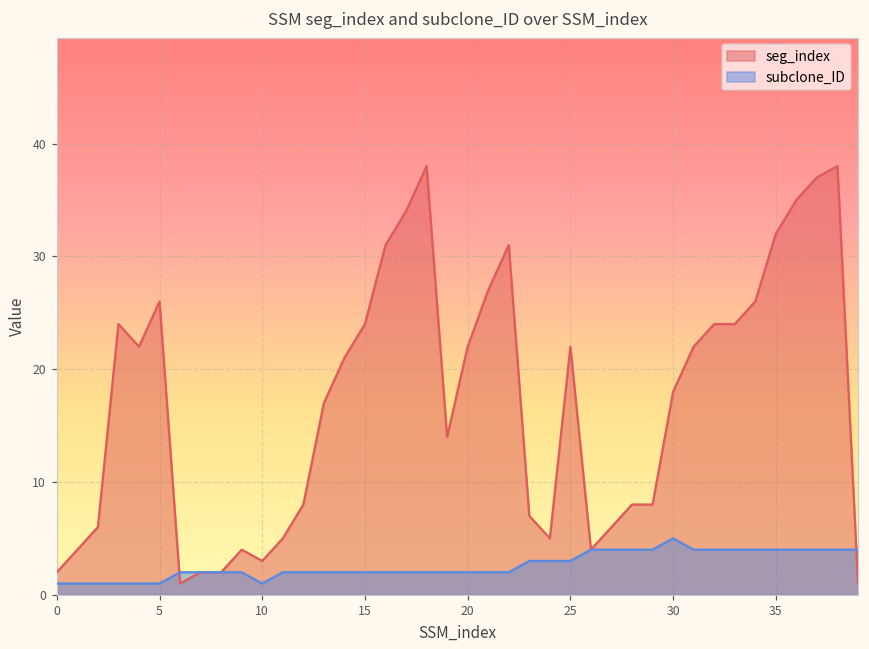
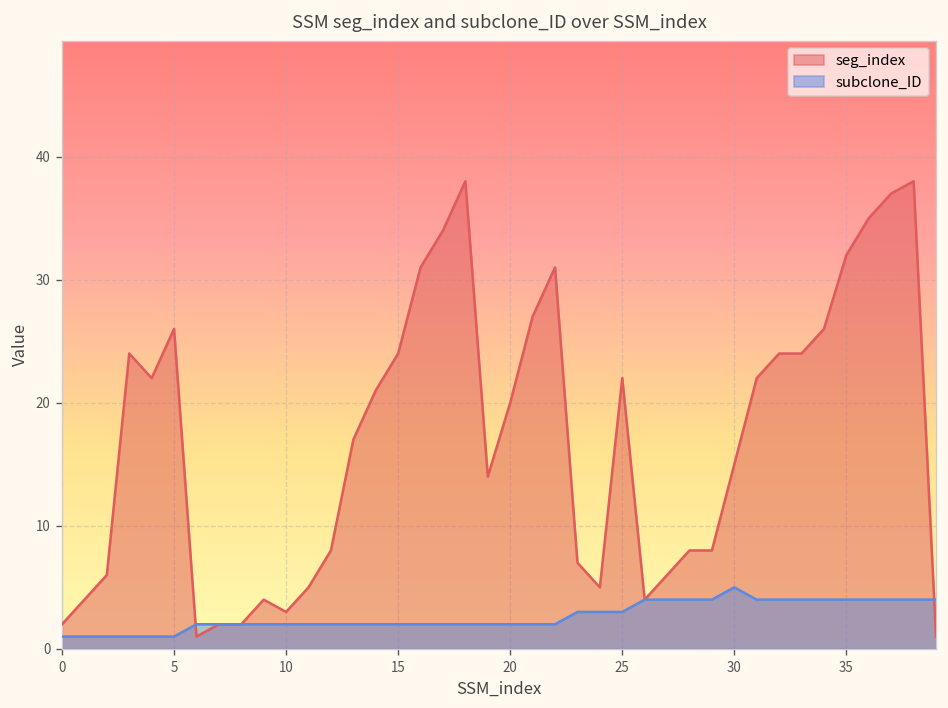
  {
    "seg_index": {
      "0": 2,
      "5": 26,
      "10": 3,
      "15": 24,
-     "20": 22,
+     "20": 20,
      "25": 22,
-     "30": 18,
+     "30": 15,
      "35": 32
    },
    "subclone_ID": {
      "0": 1,
      "5": 1,
-     "10": 1,
+     "10": 2,
      "15": 2,
      "20": 2,
      "25": 3,
      "30": 5,
      "35": 4
    }
  }
